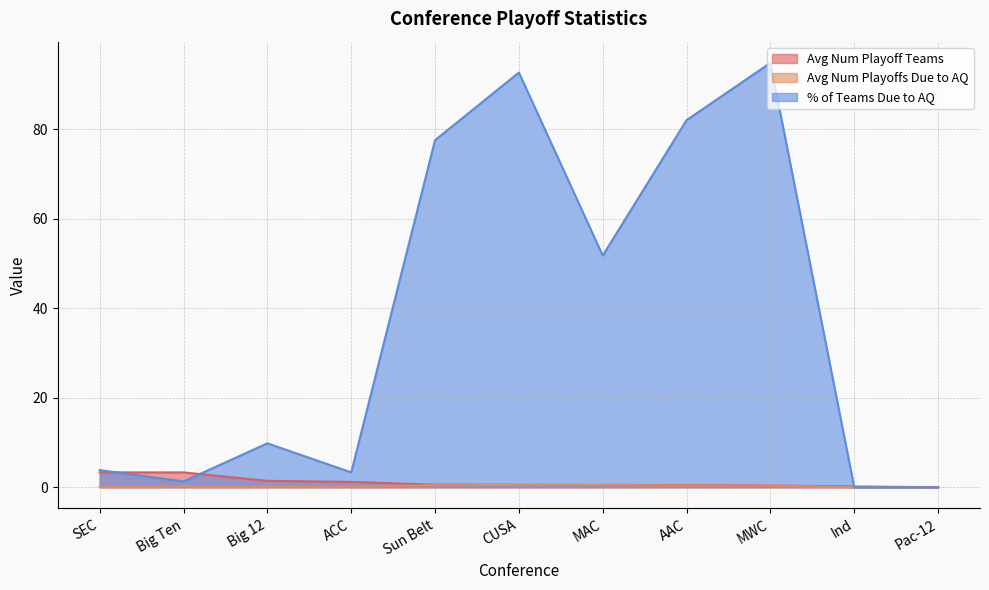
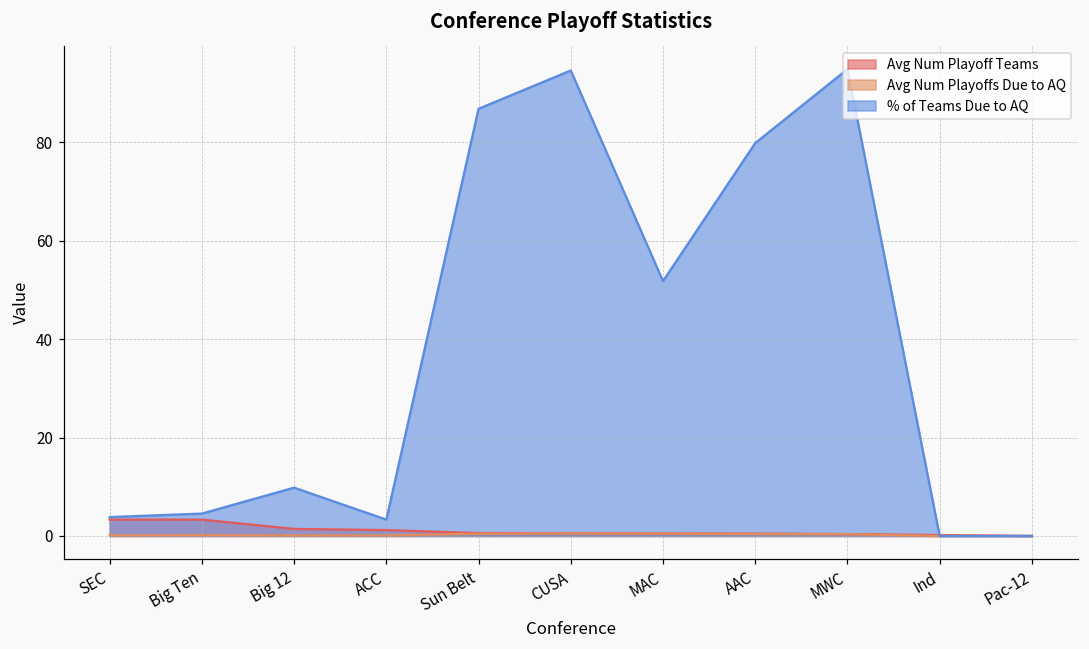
  {
    "% of Teams Due to AQ": {
-     "Big Ten": 1,
+     "Big Ten": 5,
      "Big 12": 10,
      "ACC": 3,
-     "Sun Belt": 78,
-     "CUSA": 93,
+     "Sun Belt": 87,
+     "CUSA": 95,
      "MAC": 52,
-     "AAC": 82
+     "AAC": 80
    }
  }
